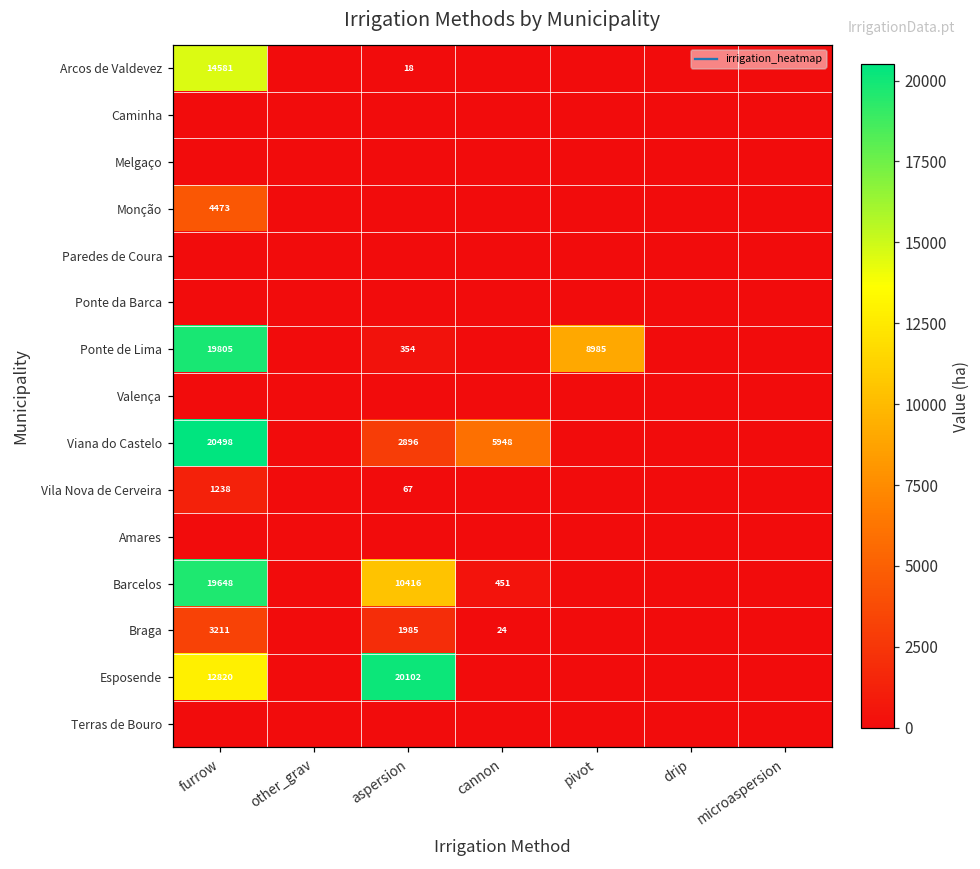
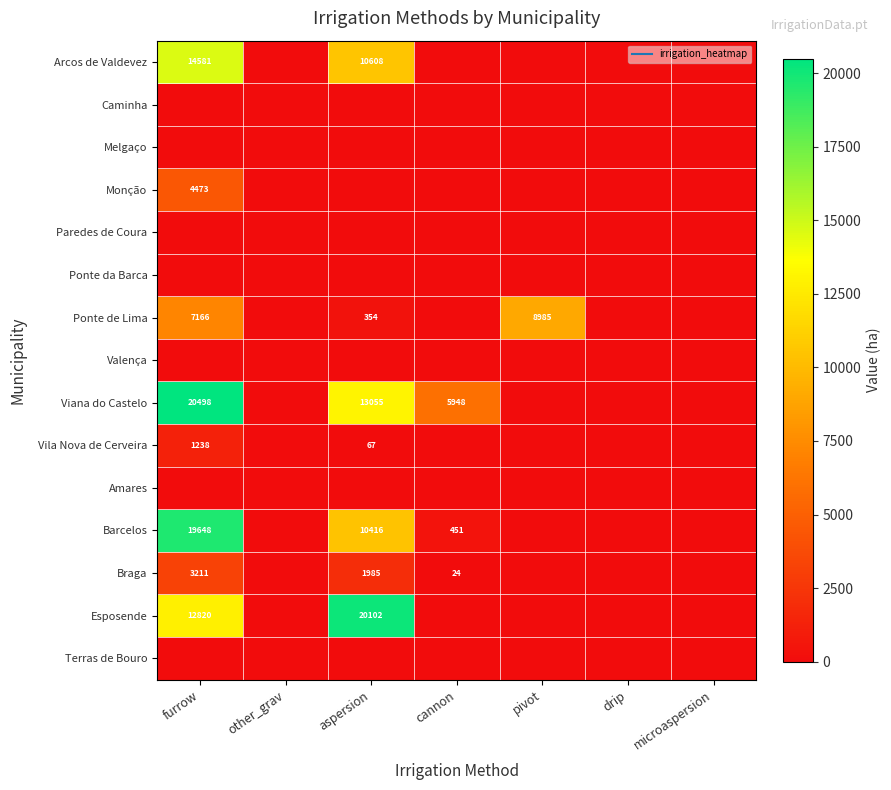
  {
    "Arcos de Valdevez": {
      "furrow": 14581,
-     "aspersion": 18
+     "aspersion": 10608
    },
    "Monção": {
      "furrow": 4473
    },
    "Ponte de Lima": {
-     "furrow": 19805,
+     "furrow": 7166,
      "aspersion": 354,
      "pivot": 8985
    },
    "Viana do Castelo": {
      "furrow": 20498,
-     "aspersion": 2896,
+     "aspersion": 13055,
      "cannon": 5948
    },
    "Vila Nova de Cerveira": {
      "furrow": 1238,
      "aspersion": 67
    },
    "Barcelos": {
      "furrow": 19648,
      "aspersion": 10416,
      "cannon": 451
    },
    "Braga": {
      "furrow": 3211,
      "aspersion": 1985,
      "cannon": 24
    },
    "Esposende": {
      "furrow": 12820,
      "aspersion": 20102
    }
  }
